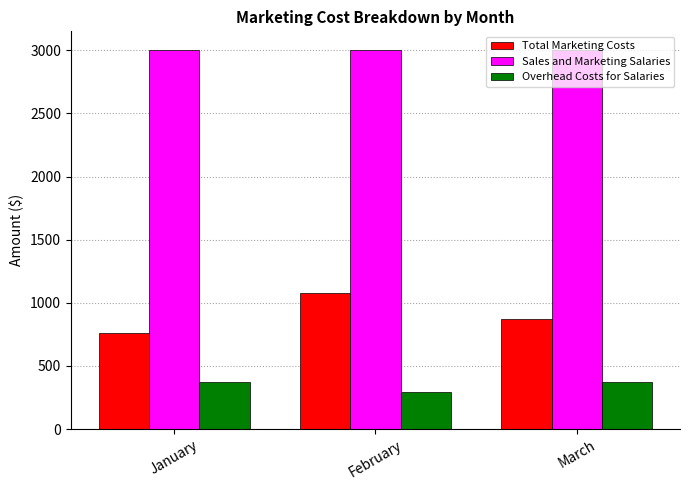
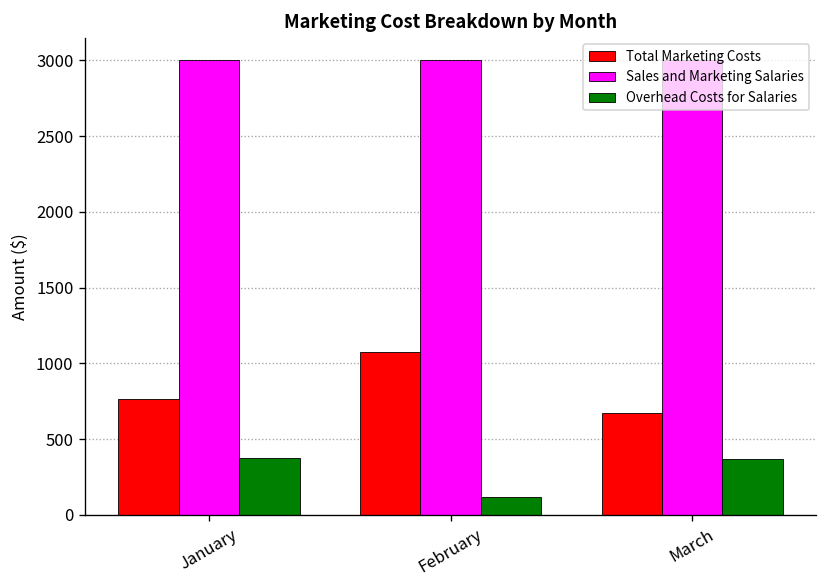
  {
    "Total Marketing Costs": {
      "January": 760,
      "February": 1080,
-     "March": 880
+     "March": 670
    },
    "Sales and Marketing Salaries": {
      "January": 3000,
      "February": 3000
    },
    "Overhead Costs for Salaries": {
      "January": 380,
-     "February": 290,
+     "February": 120,
      "March": 370
    }
  }
